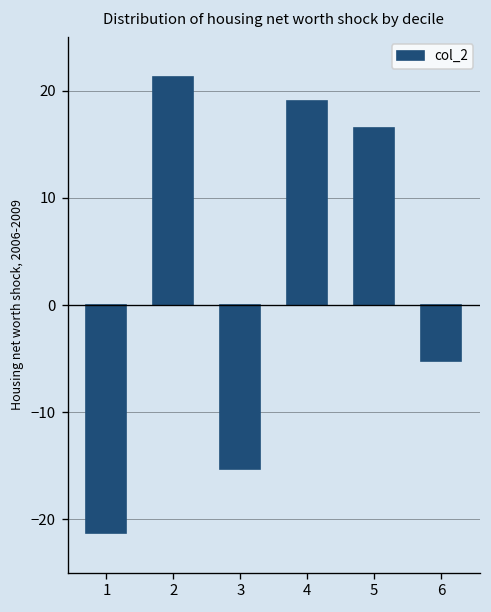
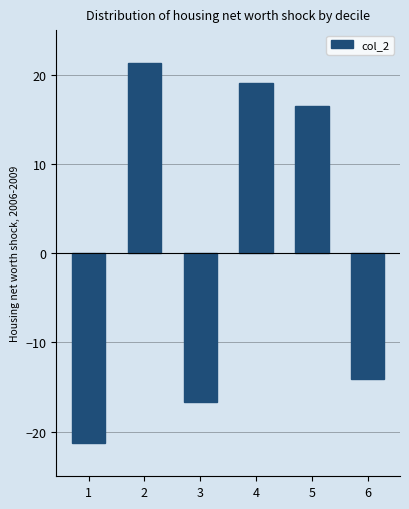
  {
    "1": -21,
    "2": 21,
-   "3": -15,
+   "3": -17,
    "4": 19,
    "5": 17,
-   "6": -5
+   "6": -14
  }
